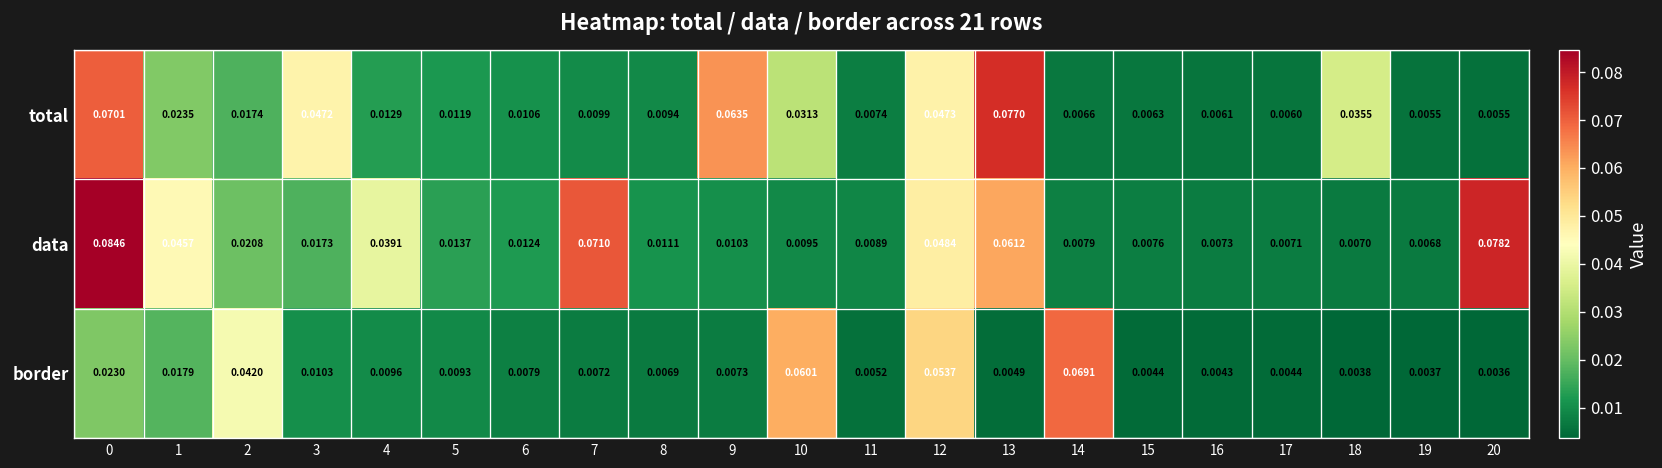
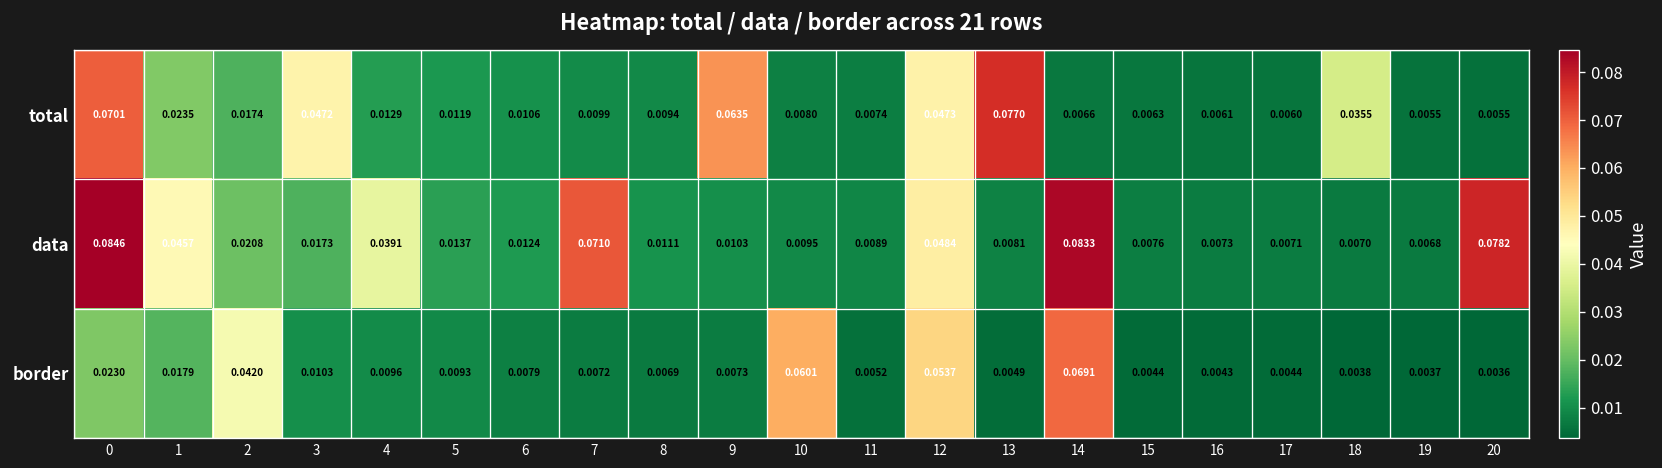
  {
    "total": {
      "0": 0.0701,
      "1": 0.0235,
      "2": 0.0174,
      "3": 0.0472,
      "4": 0.0129,
      "5": 0.0119,
      "6": 0.0106,
      "7": 0.0099,
      "8": 0.0094,
      "9": 0.0635,
-     "10": 0.0313,
+     "10": 0.0080,
      "11": 0.0074,
      "12": 0.0473,
      "13": 0.0770,
      "14": 0.0066,
      "15": 0.0063,
      "16": 0.0061,
      "17": 0.0060,
      "18": 0.0355,
      "19": 0.0055,
      "20": 0.0055
    },
    "data": {
      "0": 0.0846,
      "1": 0.0457,
      "2": 0.0208,
      "3": 0.0173,
      "4": 0.0391,
      "5": 0.0137,
      "6": 0.0124,
      "7": 0.0710,
      "8": 0.0111,
      "9": 0.0103,
      "10": 0.0095,
      "11": 0.0089,
      "12": 0.0484,
-     "13": 0.0612,
-     "14": 0.0079,
+     "13": 0.0081,
+     "14": 0.0833,
      "15": 0.0076,
      "16": 0.0073,
      "17": 0.0071,
      "18": 0.0070,
      "19": 0.0068,
      "20": 0.0782
    },
    "border": {
      "0": 0.0230,
      "1": 0.0179,
      "2": 0.0420,
      "3": 0.0103,
      "4": 0.0096,
      "5": 0.0093,
      "6": 0.0079,
      "7": 0.0072,
      "8": 0.0069,
      "9": 0.0073,
      "10": 0.0601,
      "11": 0.0052,
      "12": 0.0537,
      "13": 0.0049,
      "14": 0.0691,
      "15": 0.0044,
      "16": 0.0043,
      "17": 0.0044,
      "18": 0.0038,
      "19": 0.0037,
      "20": 0.0036
    }
  }
